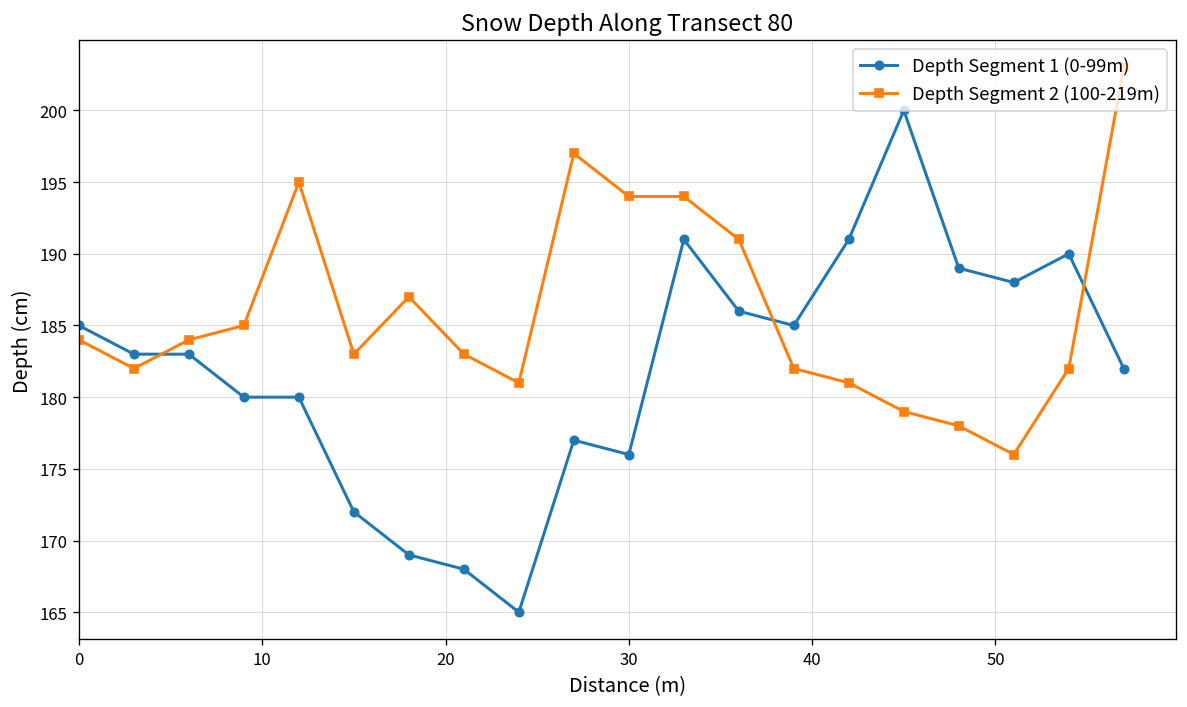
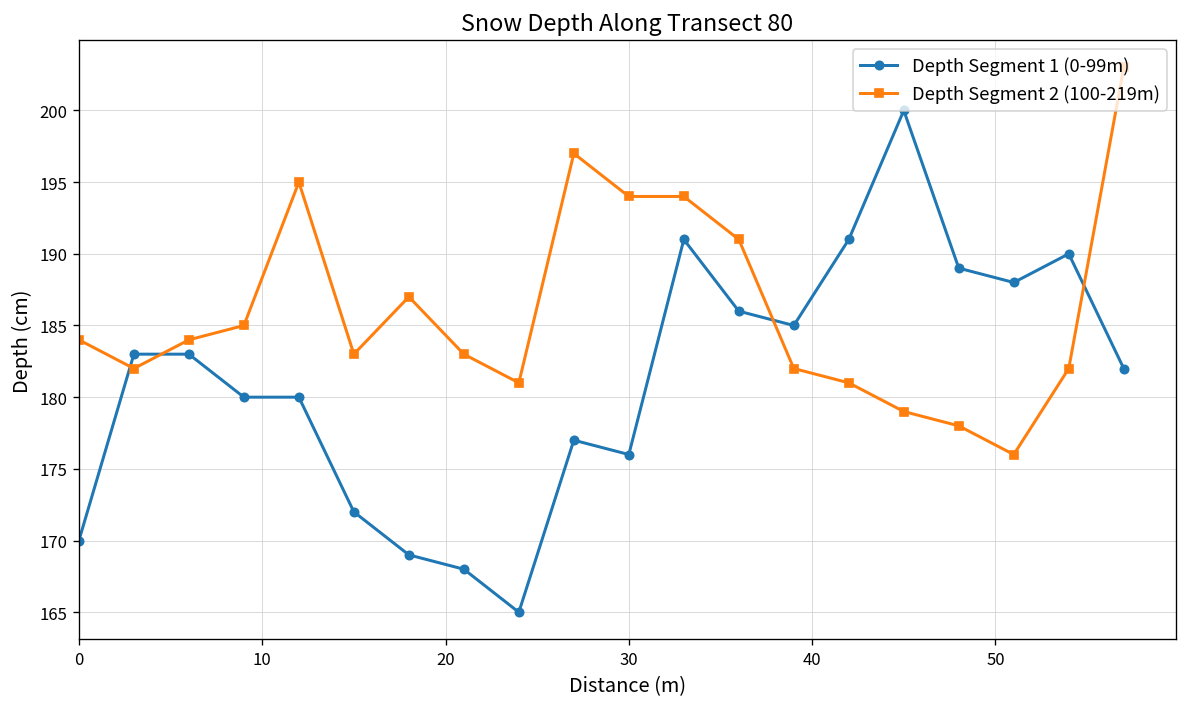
  {
    "Depth Segment 1 (0-99m)": {
-     "0": 185,
+     "0": 170,
      "30": 176
    },
    "Depth Segment 2 (100-219m)": {
      "0": 184,
      "30": 194
    }
  }
